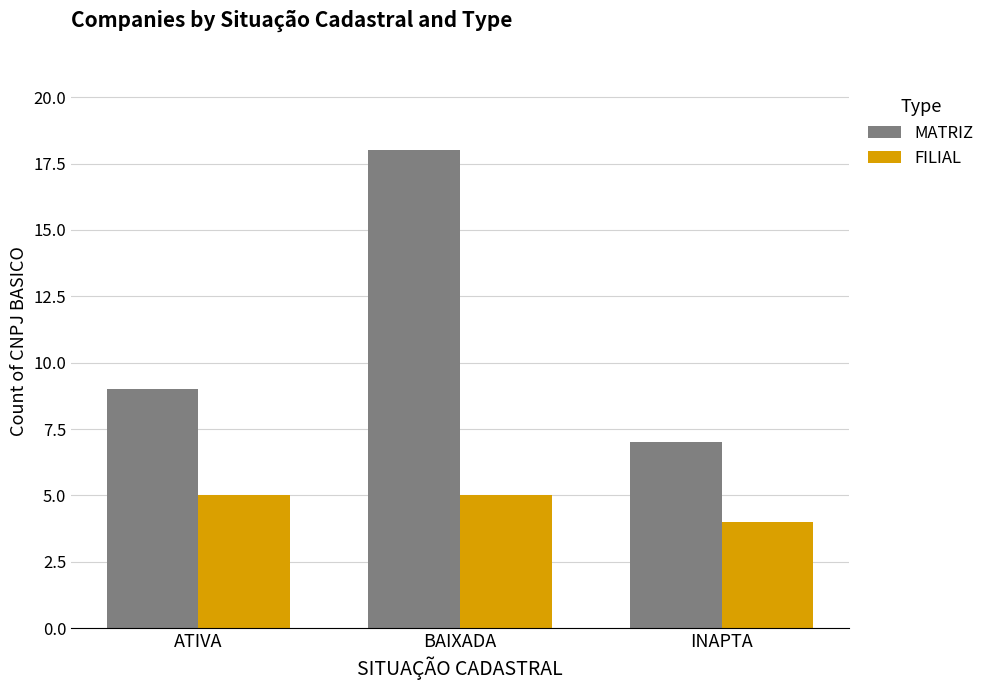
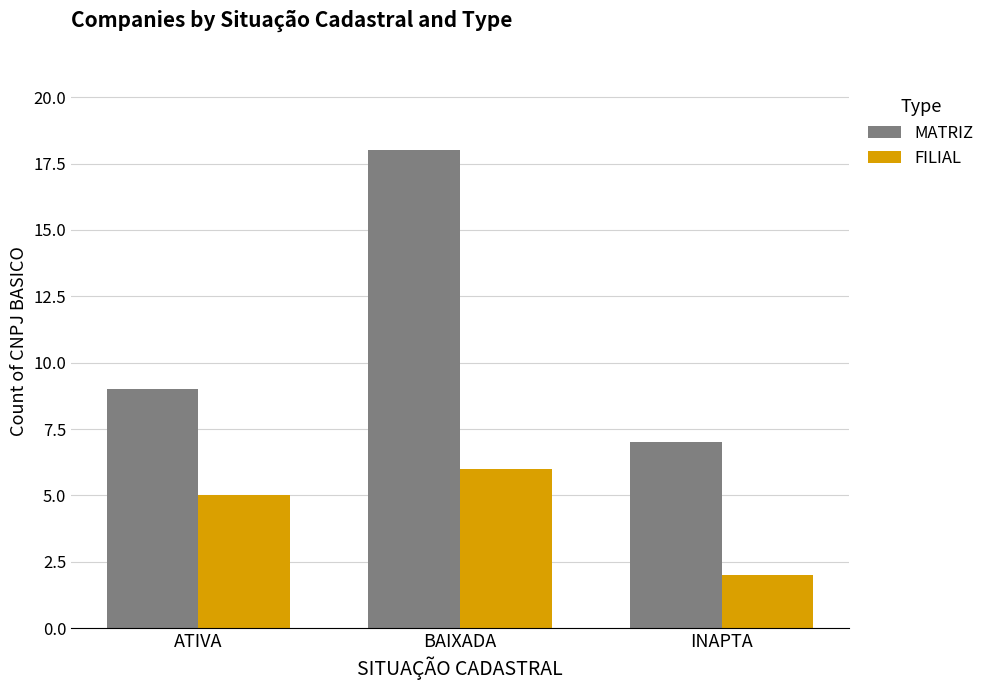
  {
    "MATRIZ": {
      "ATIVA": 9,
      "BAIXADA": 18,
      "INAPTA": 7
    },
    "FILIAL": {
      "ATIVA": 5,
-     "BAIXADA": 5,
-     "INAPTA": 4
+     "BAIXADA": 6,
+     "INAPTA": 2
    }
  }
